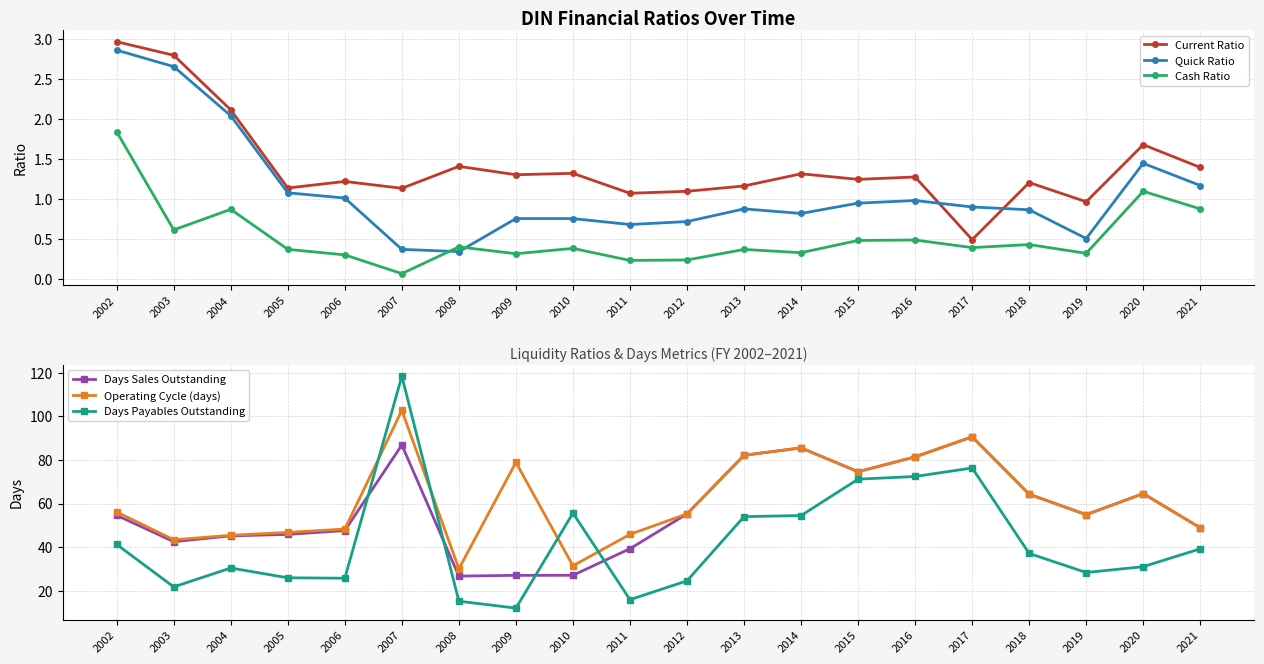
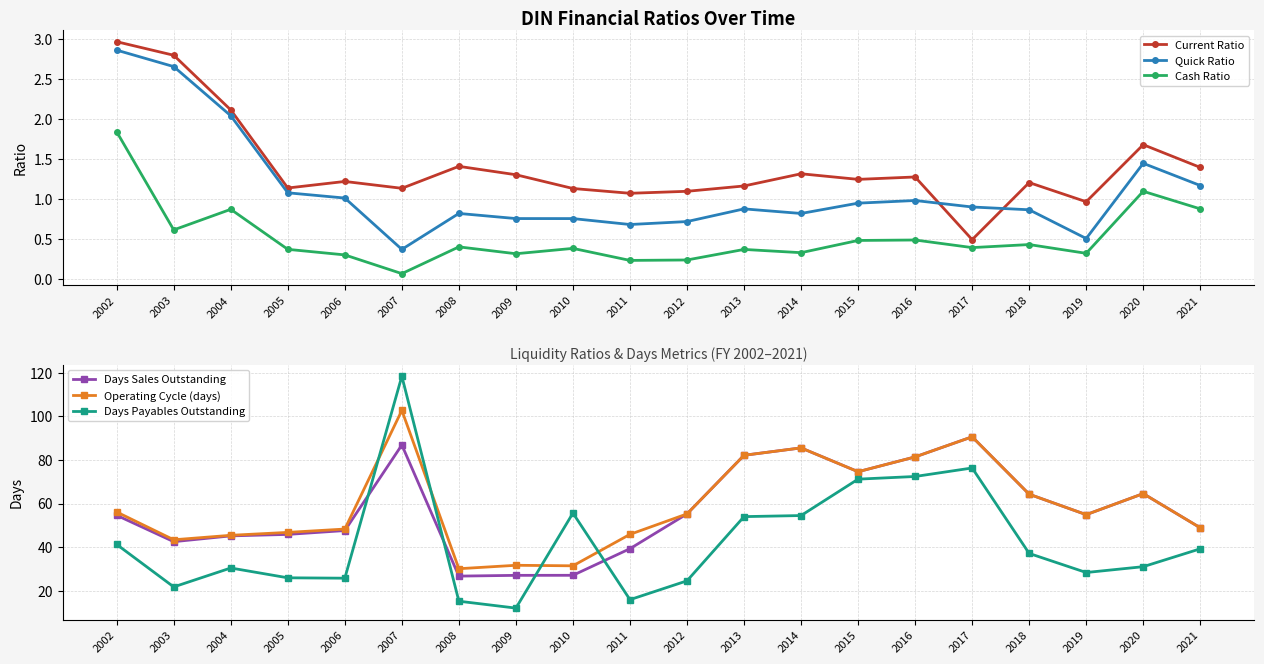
  {
    "DIN Financial Ratios Over Time": {
      "Current Ratio": {
        "2002": 3.0,
        "2003": 2.8,
        "2004": 2.1,
        "2005": 1.1,
        "2006": 1.2,
        "2007": 1.1,
        "2008": 1.4,
        "2009": 1.3,
-       "2010": 1.3,
+       "2010": 1.1,
        "2011": 1.1,
        "2012": 1.1,
        "2013": 1.2,
        "2014": 1.3,
        "2015": 1.2,
        "2016": 1.3,
        "2017": 0.5,
        "2018": 1.2,
        "2019": 1.0,
        "2020": 1.7,
        "2021": 1.4
      },
      "Quick Ratio": {
        "2002": 2.9,
        "2003": 2.7,
        "2004": 2.0,
        "2005": 1.1,
        "2006": 1.0,
        "2007": 0.4,
-       "2008": 0.3,
+       "2008": 0.8,
        "2009": 0.8,
        "2010": 0.8,
        "2011": 0.7,
        "2012": 0.7,
        "2013": 0.9,
        "2014": 0.8,
        "2015": 1.0,
        "2016": 1.0,
        "2017": 0.9,
        "2018": 0.9,
        "2019": 0.5,
        "2020": 1.4,
        "2021": 1.2
      },
      "Cash Ratio": {
        "2002": 1.8,
        "2003": 0.6,
        "2004": 0.9,
        "2005": 0.4,
        "2006": 0.3,
        "2007": 0.1,
        "2008": 0.4,
        "2009": 0.3,
        "2010": 0.4,
        "2011": 0.2,
        "2012": 0.2,
        "2013": 0.4,
        "2014": 0.3,
        "2015": 0.5,
        "2016": 0.5,
        "2017": 0.4,
        "2018": 0.4,
        "2019": 0.3,
        "2020": 1.1,
        "2021": 0.9
      }
    },
    "Liquidity Ratios & Days Metrics (FY 2002–2021)": {
      "Days Sales Outstanding": {
        "2002": 55,
        "2007": 87,
        "2008": 27,
        "2009": 27,
        "2010": 27,
        "2011": 39
      },
      "Operating Cycle (days)": {
        "2002": 56,
        "2007": 103,
        "2008": 30,
-       "2009": 79,
+       "2009": 32,
        "2010": 31,
        "2011": 46
      },
      "Days Payables Outstanding": {
        "2002": 41,
        "2003": 22,
        "2004": 30,
        "2005": 26,
        "2006": 26,
        "2007": 118,
        "2008": 15,
        "2009": 12,
        "2010": 56,
        "2011": 16,
        "2012": 25,
        "2013": 54,
        "2014": 54,
        "2015": 71,
        "2016": 72,
        "2017": 76,
        "2018": 37,
        "2019": 28,
        "2020": 31,
        "2021": 39
      }
    }
  }
